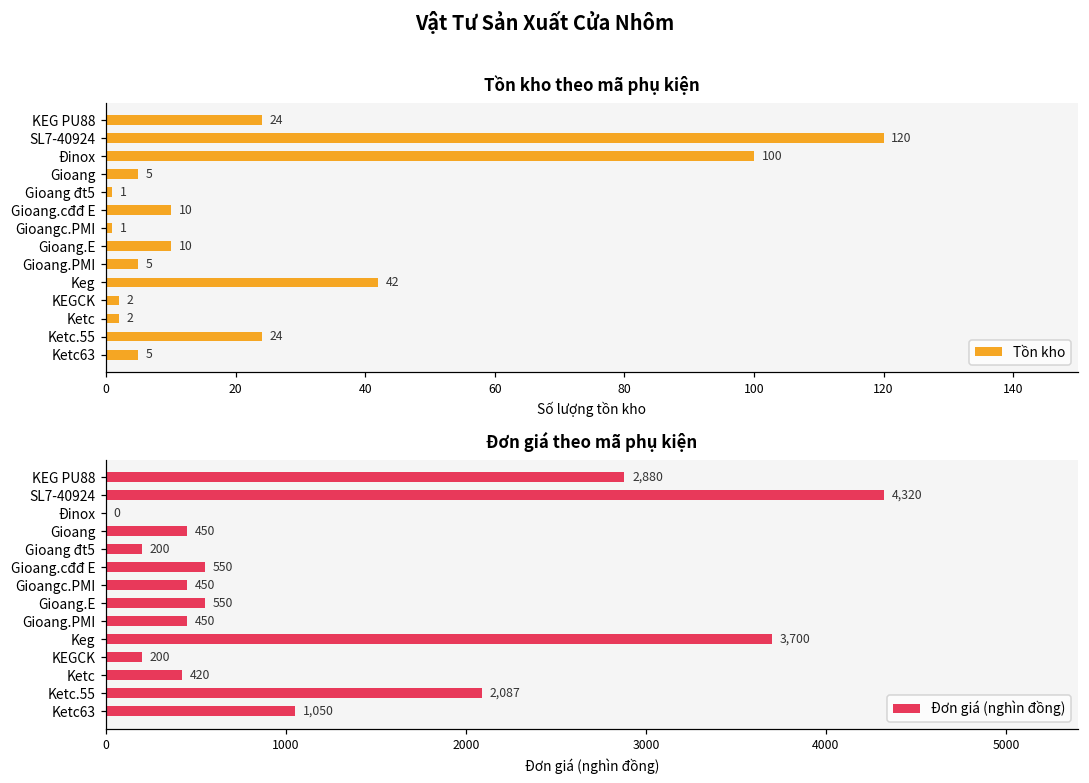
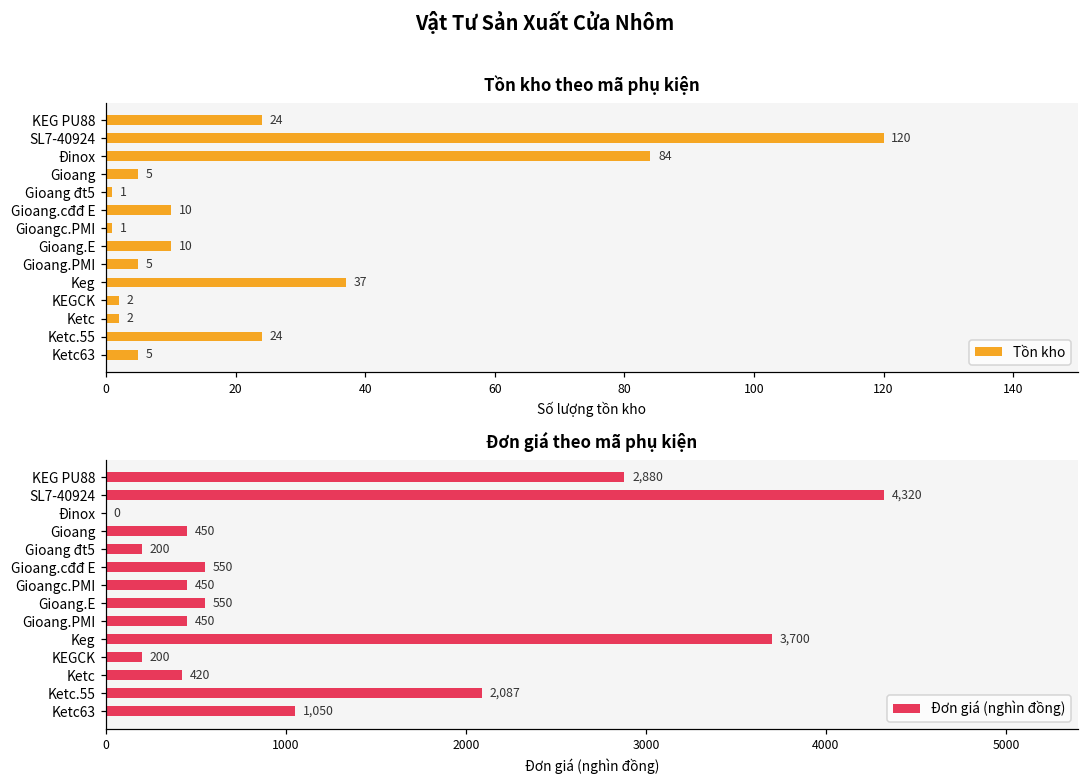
  {
    "Tồn kho theo mã phụ kiện": {
      "KEG PU88": "24",
      "SL7-40924": "120",
-     "Đinox": "100",
+     "Đinox": "84",
      "Gioang": "5",
      "Gioang đt5": "1",
      "Gioang.cđđ E": "10",
      "Gioangc.PMI": "1",
      "Gioang.E": "10",
      "Gioang.PMI": "5",
-     "Keg": "42",
+     "Keg": "37",
      "KEGCK": "2",
      "Ketc": "2",
      "Ketc.55": "24",
      "Ketc63": "5"
    },
    "Đơn giá theo mã phụ kiện": {
      "KEG PU88": "2,880",
      "SL7-40924": "4,320",
      "Đinox": "0",
      "Gioang": "450",
      "Gioang đt5": "200",
      "Gioang.cđđ E": "550",
      "Gioangc.PMI": "450",
      "Gioang.E": "550",
      "Gioang.PMI": "450",
      "Keg": "3,700",
      "KEGCK": "200",
      "Ketc": "420",
      "Ketc.55": "2,087",
      "Ketc63": "1,050"
    }
  }
